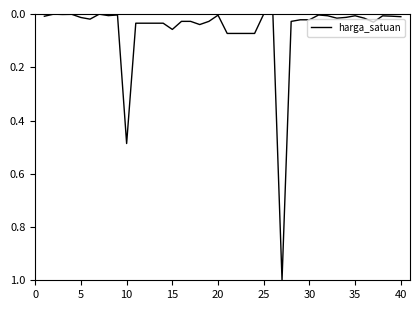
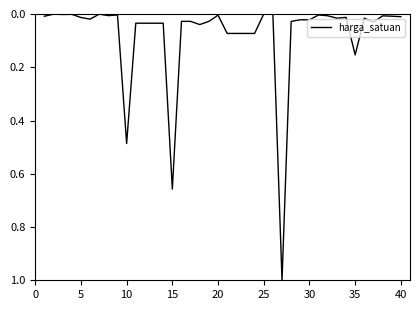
  {
    "5": 0.01,
    "10": 0.49,
-   "15": 0.06,
+   "15": 0.66,
    "20": 0.00,
    "25": 0.00,
-   "35": 0.01,
+   "35": 0.15,
    "40": 0.01
  }
